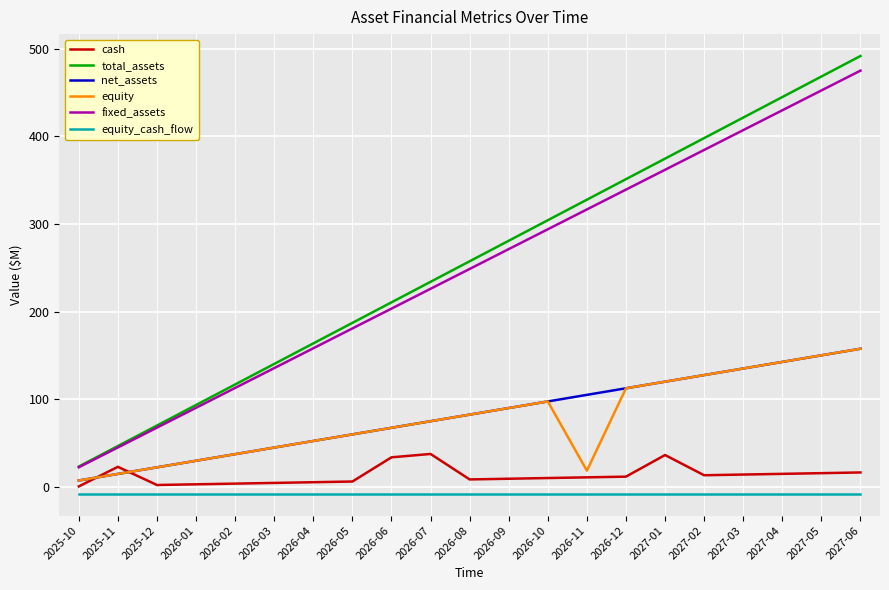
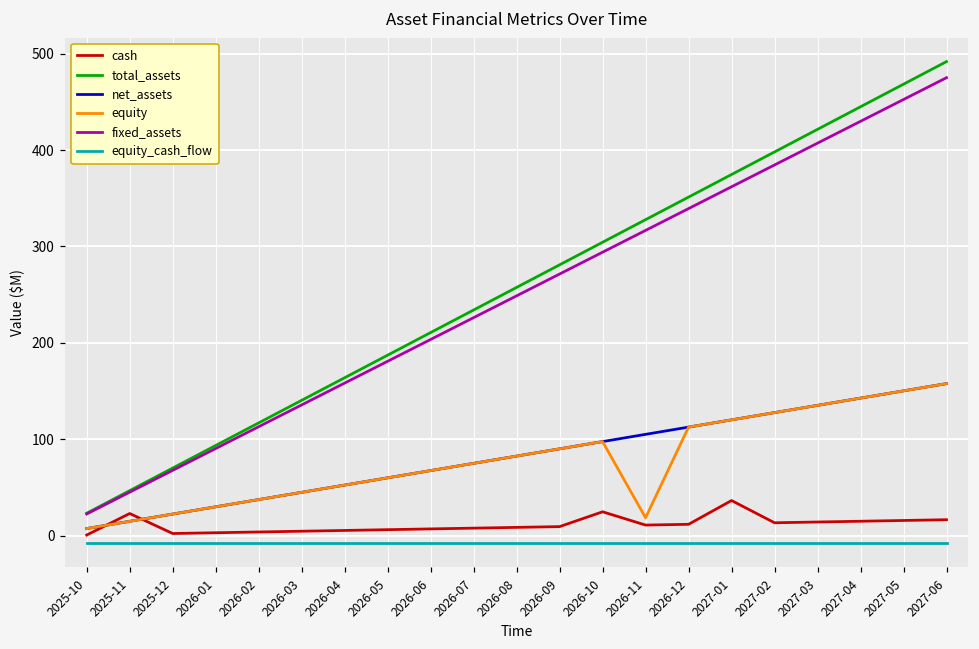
  {
    "cash": {
      "2025-10": 0,
      "2025-11": 20,
      "2025-12": 0,
      "2026-01": 0,
      "2026-02": 0,
      "2026-03": 0,
      "2026-04": 10,
      "2026-05": 10,
-     "2026-06": 30,
-     "2026-07": 40,
+     "2026-06": 10,
+     "2026-07": 10,
      "2026-08": 10,
      "2026-09": 10,
-     "2026-10": 10,
+     "2026-10": 20,
      "2026-11": 10,
      "2026-12": 10,
      "2027-01": 40,
      "2027-02": 10,
      "2027-03": 10,
      "2027-04": 20,
      "2027-05": 20,
      "2027-06": 20
    },
    "total_assets": {
      "2026-01": 90,
      "2026-02": 120,
      "2026-03": 140,
      "2026-04": 160,
      "2026-05": 190,
      "2026-06": 210,
      "2026-07": 230,
      "2026-08": 260,
      "2026-09": 280,
      "2026-10": 300,
      "2026-11": 330,
      "2026-12": 350,
      "2027-01": 370,
      "2027-02": 400,
      "2027-03": 420,
      "2027-04": 440,
      "2027-05": 470,
      "2027-06": 490
    },
    "net_assets": {
      "2026-11": 110
    },
    "equity": {
      "2026-11": 20
    },
    "fixed_assets": {
      "2026-01": 90,
      "2026-02": 110,
      "2026-03": 140,
      "2026-04": 160,
      "2026-05": 180,
      "2026-06": 200,
      "2026-07": 230,
      "2026-08": 250,
      "2026-09": 270,
      "2026-10": 290,
      "2026-11": 320,
      "2026-12": 340,
      "2027-01": 360,
      "2027-02": 380,
      "2027-03": 410,
      "2027-04": 430,
      "2027-05": 450,
      "2027-06": 480
    },
    "equity_cash_flow": {
      "2025-10": -10,
      "2025-11": -10,
      "2025-12": -10,
      "2026-01": -10,
      "2026-02": -10,
      "2026-03": -10,
      "2026-04": -10,
      "2026-05": -10,
      "2026-06": -10,
      "2026-07": -10,
      "2026-08": -10,
      "2026-09": -10,
      "2026-10": -10,
      "2026-11": -10,
      "2026-12": -10,
      "2027-01": -10,
      "2027-02": -10,
      "2027-03": -10,
      "2027-04": -10,
      "2027-05": -10,
      "2027-06": -10
    }
  }
